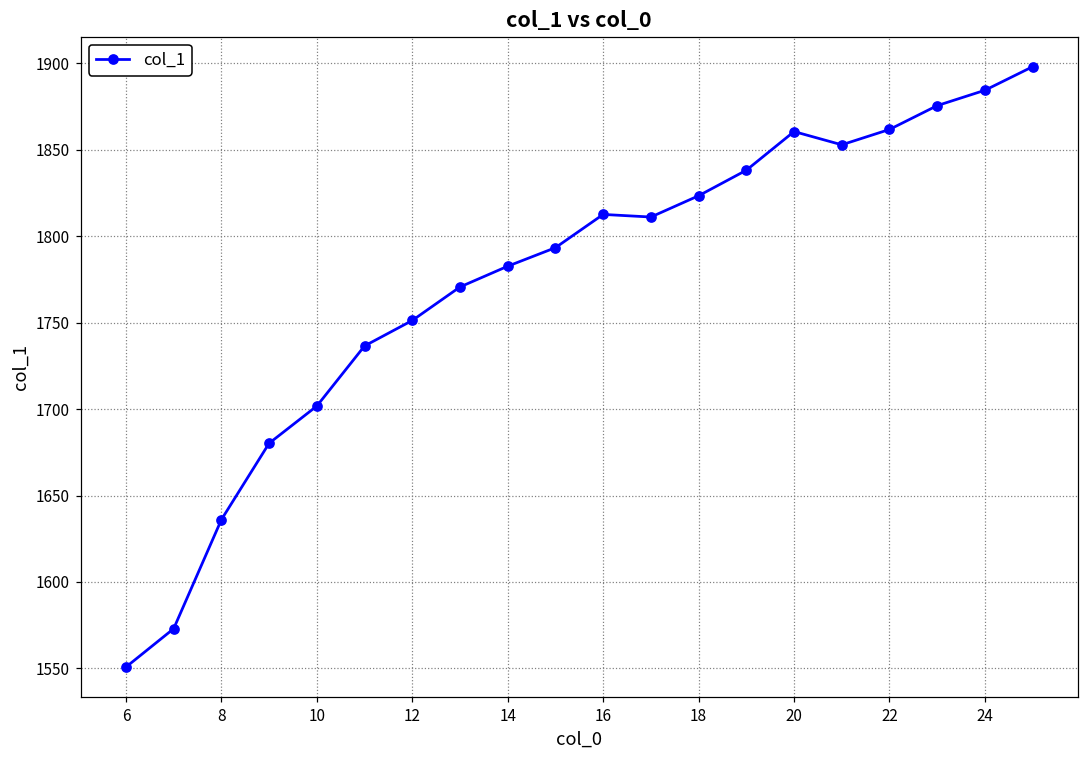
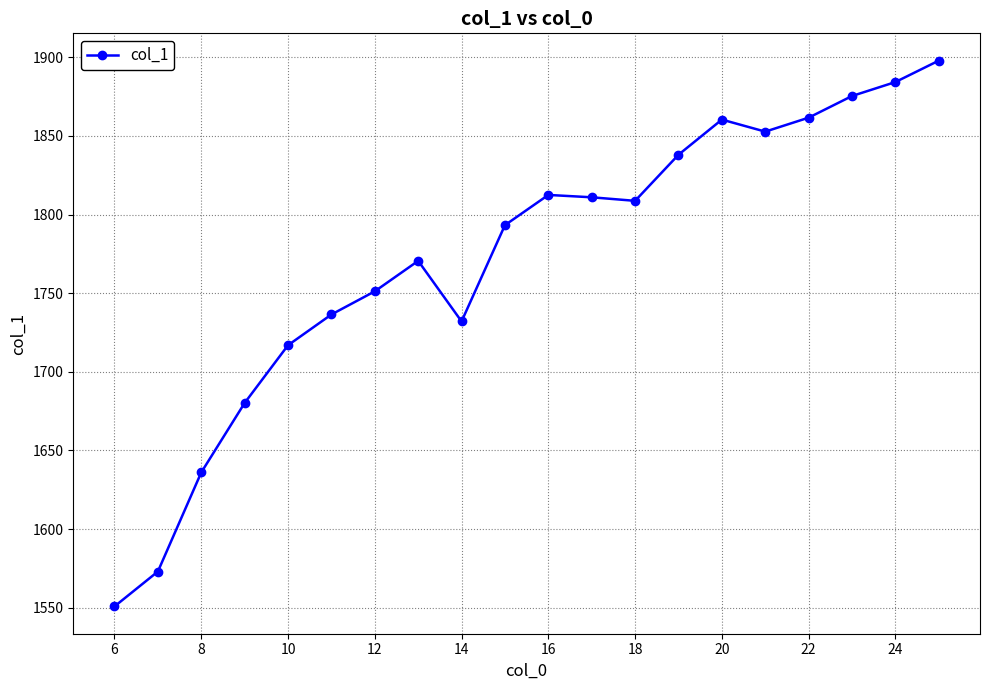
  {
    "6": 1551,
    "8": 1636,
-   "10": 1702,
+   "10": 1717,
    "12": 1751,
-   "14": 1783,
+   "14": 1732,
    "16": 1813,
-   "18": 1823,
+   "18": 1809,
    "20": 1860,
    "22": 1862,
    "24": 1884
  }
